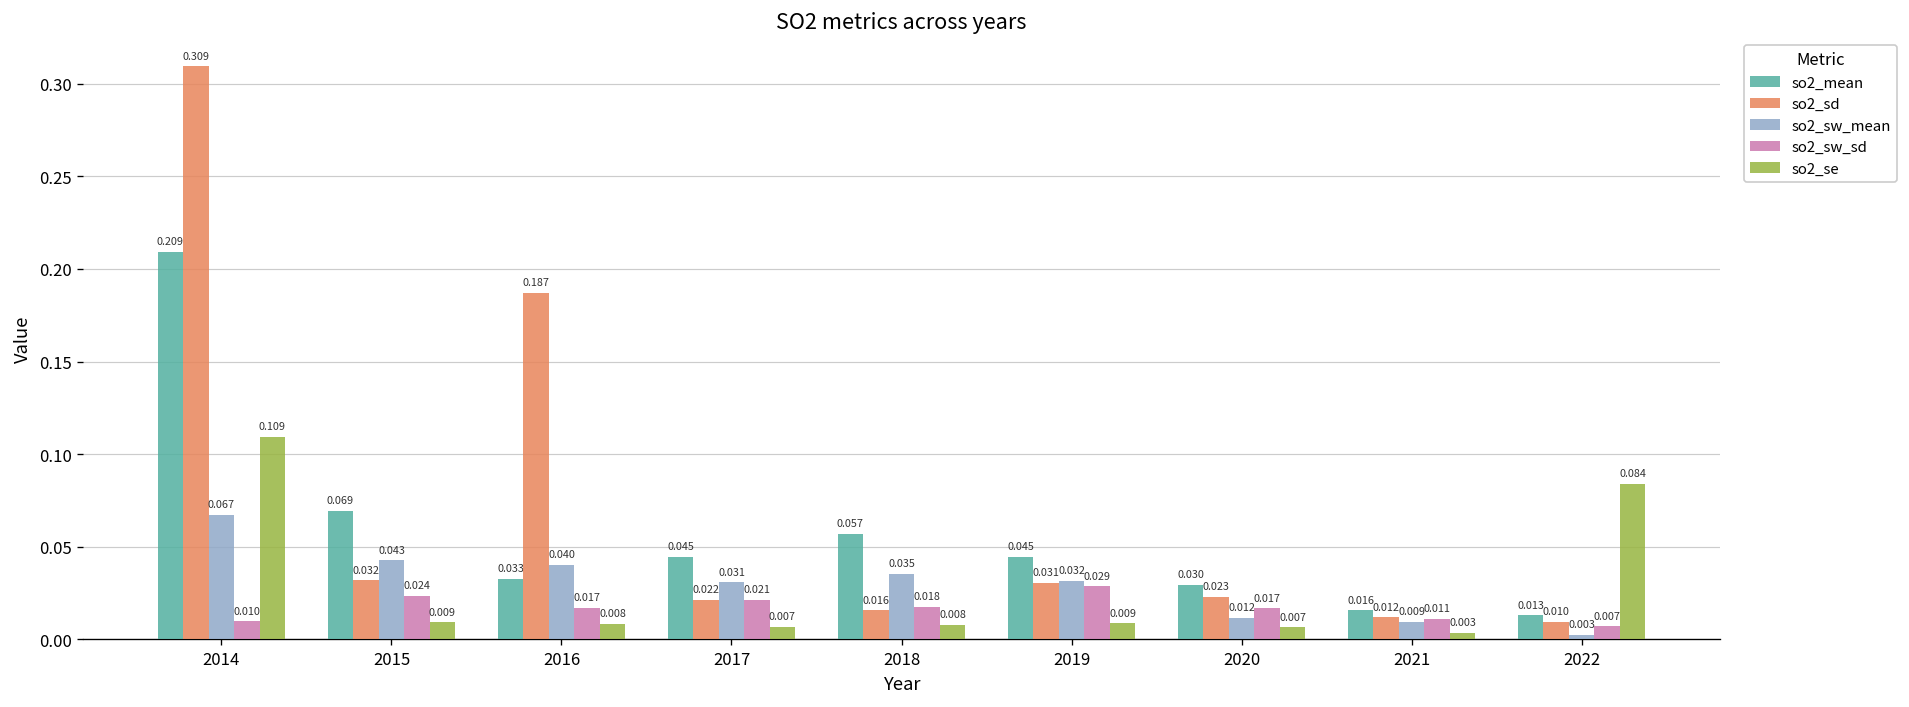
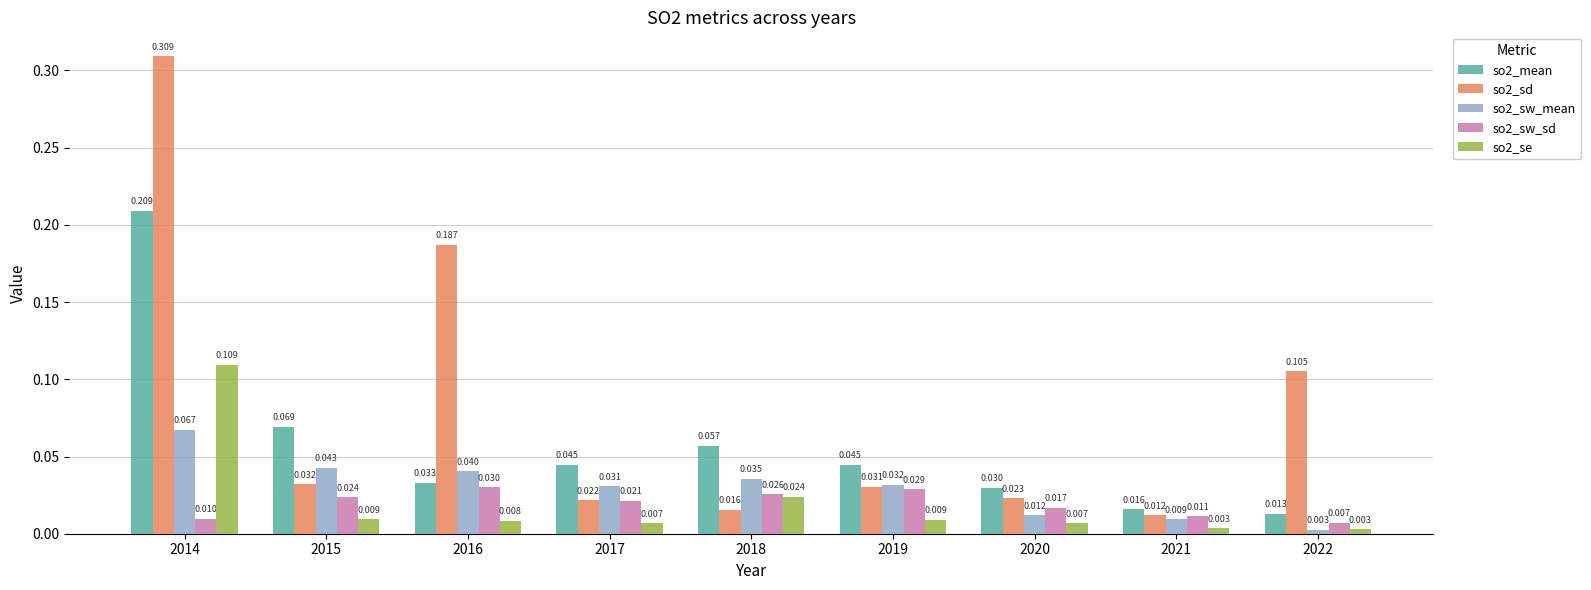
  {
    "so2_mean": {
      "2014": 0.209,
      "2015": 0.069,
      "2016": 0.033,
      "2017": 0.045,
      "2018": 0.057,
      "2019": 0.045,
      "2020": 0.030,
      "2021": 0.016,
      "2022": 0.013
    },
    "so2_sd": {
      "2014": 0.309,
      "2015": 0.032,
      "2016": 0.187,
      "2017": 0.022,
      "2018": 0.016,
      "2019": 0.031,
      "2020": 0.023,
      "2021": 0.012,
-     "2022": 0.010
+     "2022": 0.105
    },
    "so2_sw_mean": {
      "2014": 0.067,
      "2015": 0.043,
      "2016": 0.040,
      "2017": 0.031,
      "2018": 0.035,
      "2019": 0.032,
      "2020": 0.012,
      "2021": 0.009,
      "2022": 0.003
    },
    "so2_sw_sd": {
      "2014": 0.010,
      "2015": 0.024,
-     "2016": 0.017,
+     "2016": 0.030,
      "2017": 0.021,
-     "2018": 0.018,
+     "2018": 0.026,
      "2019": 0.029,
      "2020": 0.017,
      "2021": 0.011,
      "2022": 0.007
    },
    "so2_se": {
      "2014": 0.109,
      "2015": 0.009,
      "2016": 0.008,
      "2017": 0.007,
-     "2018": 0.008,
+     "2018": 0.024,
      "2019": 0.009,
      "2020": 0.007,
      "2021": 0.003,
-     "2022": 0.084
+     "2022": 0.003
    }
  }
